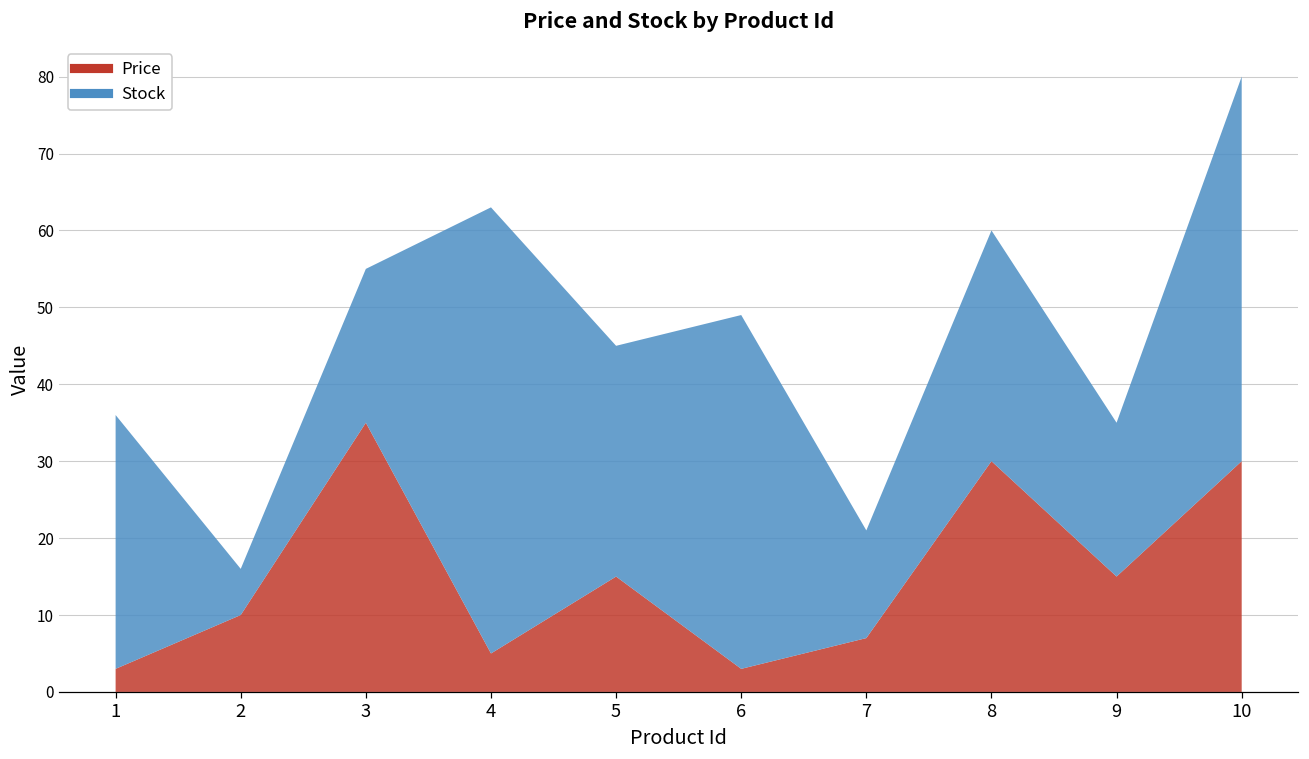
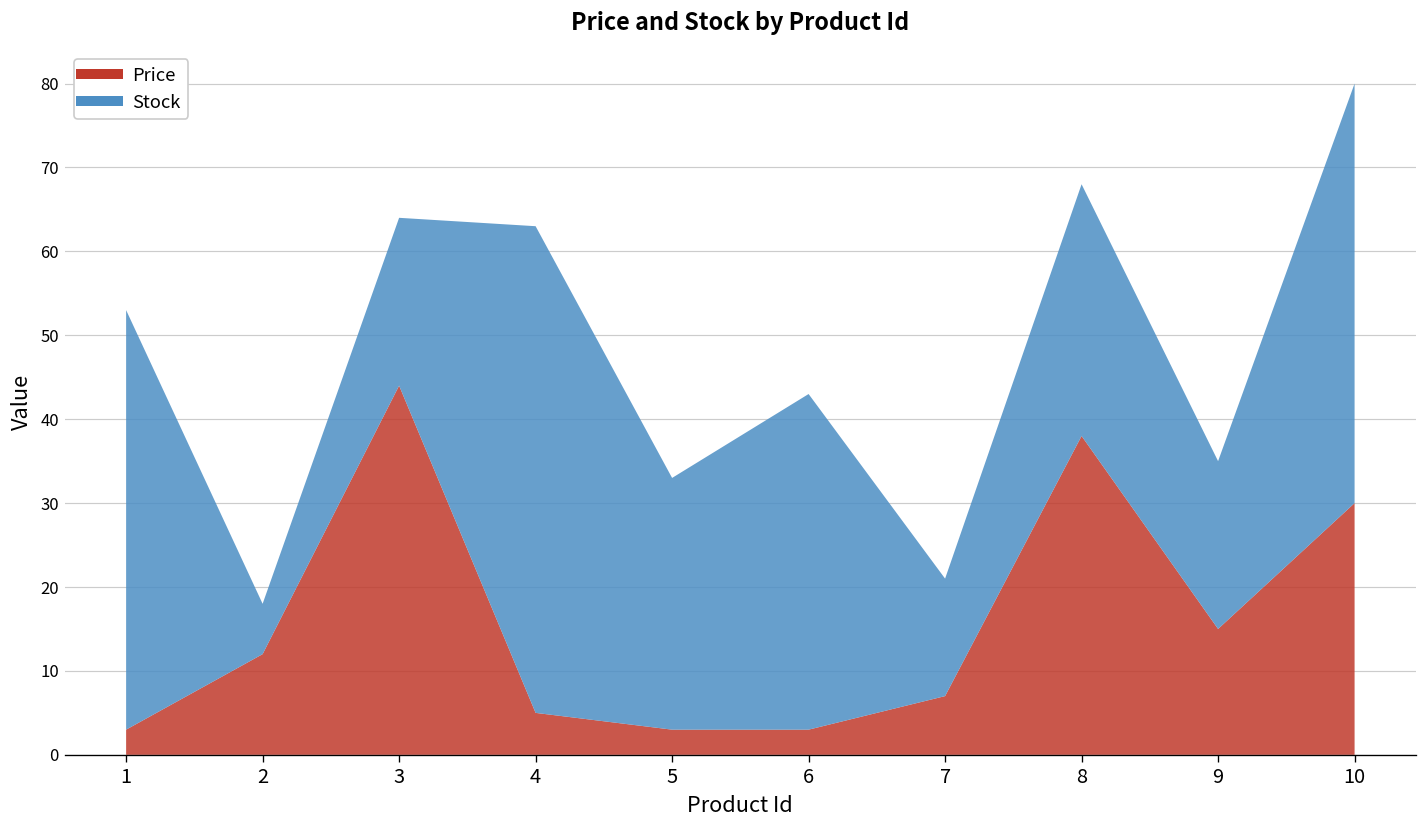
  {
    "Price": {
      "1": 3,
-     "2": 10,
-     "3": 35,
+     "2": 12,
+     "3": 44,
      "4": 5,
-     "5": 15,
+     "5": 3,
      "6": 3,
      "7": 7,
-     "8": 30,
+     "8": 38,
      "9": 15,
      "10": 30
    },
    "Stock": {
-     "1": 33,
+     "1": 50,
      "2": 6,
      "3": 20,
      "4": 58,
      "5": 30,
-     "6": 46,
+     "6": 40,
      "7": 14,
      "8": 30,
      "9": 20,
      "10": 50
    }
  }
